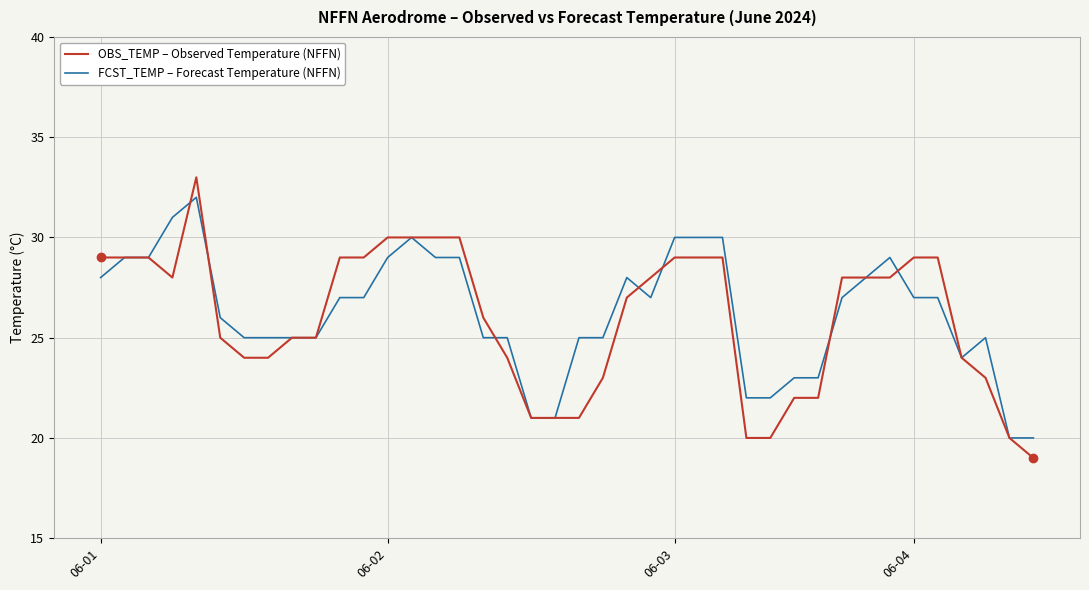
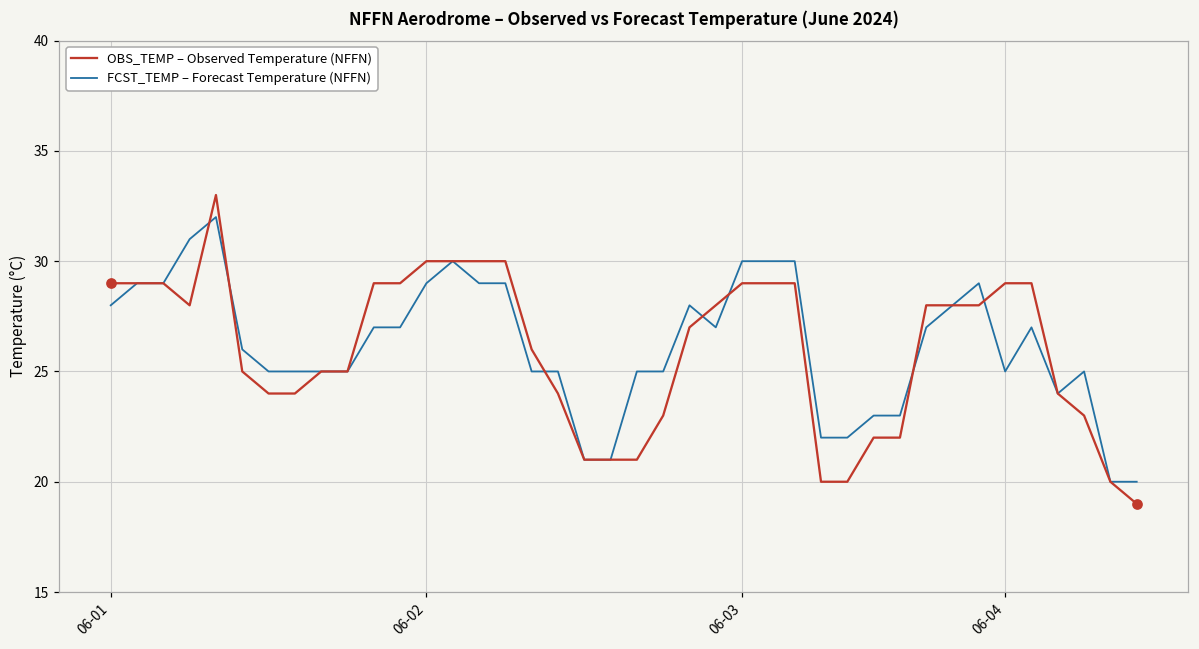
  {
    "FCST_TEMP – Forecast Temperature (NFFN)": {
      "06-01": 28,
      "06-02": 29,
      "06-03": 30,
-     "06-04": 27
+     "06-04": 25
    }
  }
